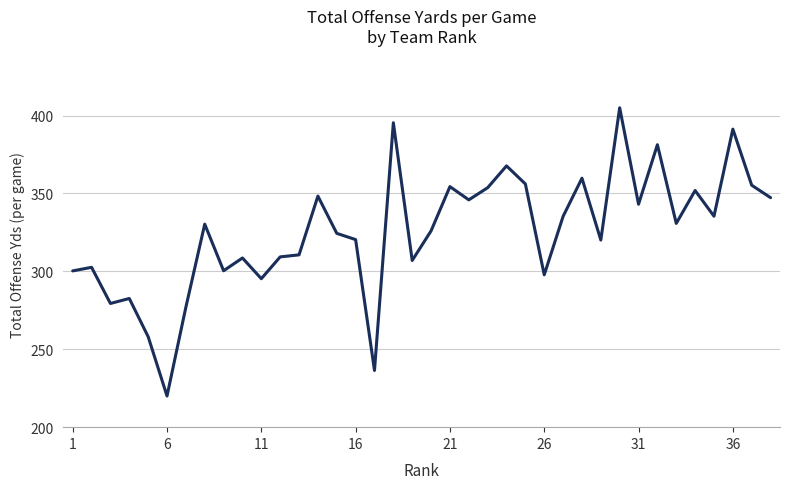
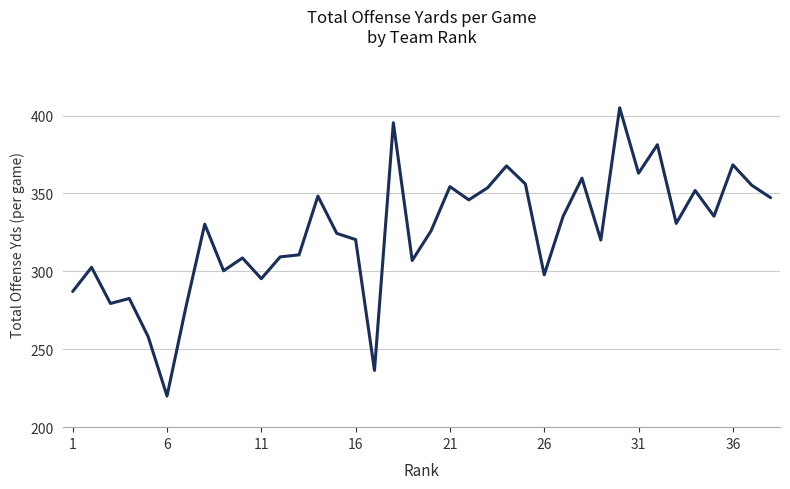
  {
-   "1": 300,
+   "1": 287,
    "6": 220,
    "11": 295,
    "16": 320,
    "21": 354,
    "26": 298,
-   "31": 343,
-   "36": 391
+   "31": 363,
+   "36": 368
  }
